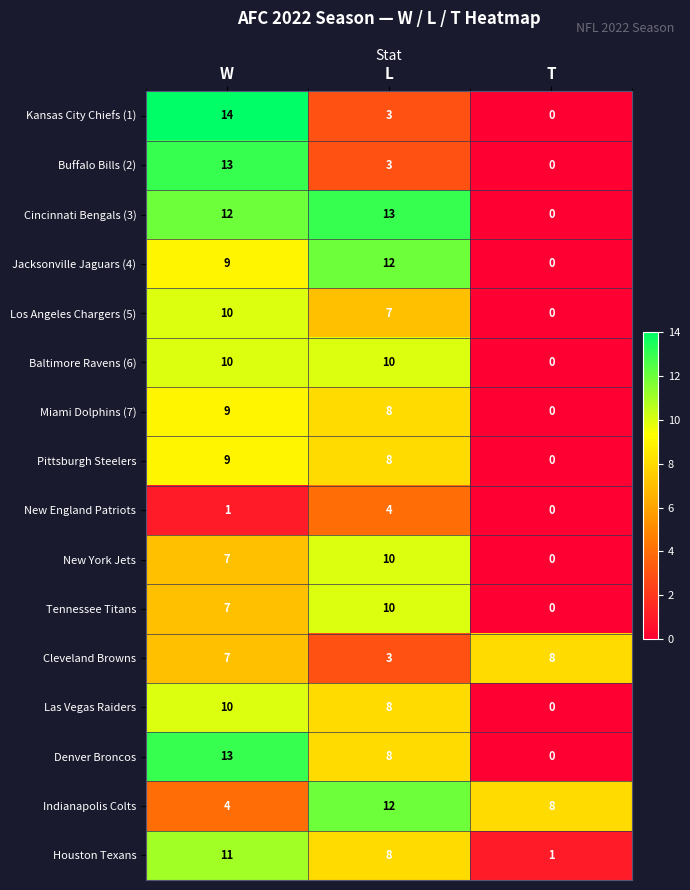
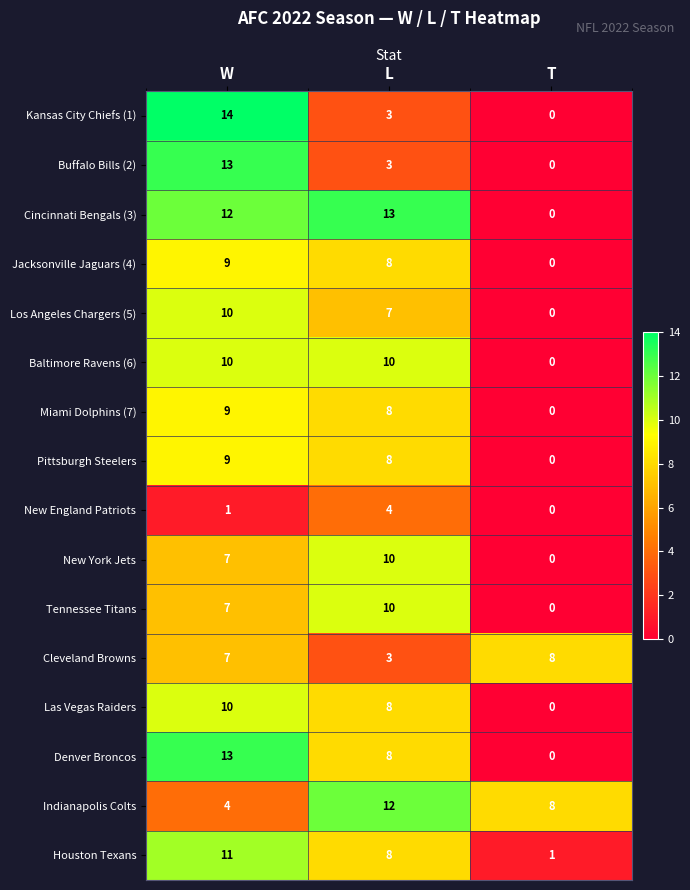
  {
    "Kansas City Chiefs (1)": {
      "W": 14,
      "L": 3,
      "T": 0
    },
    "Buffalo Bills (2)": {
      "W": 13,
      "L": 3,
      "T": 0
    },
    "Cincinnati Bengals (3)": {
      "W": 12,
      "L": 13,
      "T": 0
    },
    "Jacksonville Jaguars (4)": {
      "W": 9,
-     "L": 12,
+     "L": 8,
      "T": 0
    },
    "Los Angeles Chargers (5)": {
      "W": 10,
      "L": 7,
      "T": 0
    },
    "Baltimore Ravens (6)": {
      "W": 10,
      "L": 10,
      "T": 0
    },
    "Miami Dolphins (7)": {
      "W": 9,
      "L": 8,
      "T": 0
    },
    "Pittsburgh Steelers": {
      "W": 9,
      "L": 8,
      "T": 0
    },
    "New England Patriots": {
      "W": 1,
      "L": 4,
      "T": 0
    },
    "New York Jets": {
      "W": 7,
      "L": 10,
      "T": 0
    },
    "Tennessee Titans": {
      "W": 7,
      "L": 10,
      "T": 0
    },
    "Cleveland Browns": {
      "W": 7,
      "L": 3,
      "T": 8
    },
    "Las Vegas Raiders": {
      "W": 10,
      "L": 8,
      "T": 0
    },
    "Denver Broncos": {
      "W": 13,
      "L": 8,
      "T": 0
    },
    "Indianapolis Colts": {
      "W": 4,
      "L": 12,
      "T": 8
    },
    "Houston Texans": {
      "W": 11,
      "L": 8,
      "T": 1
    }
  }
